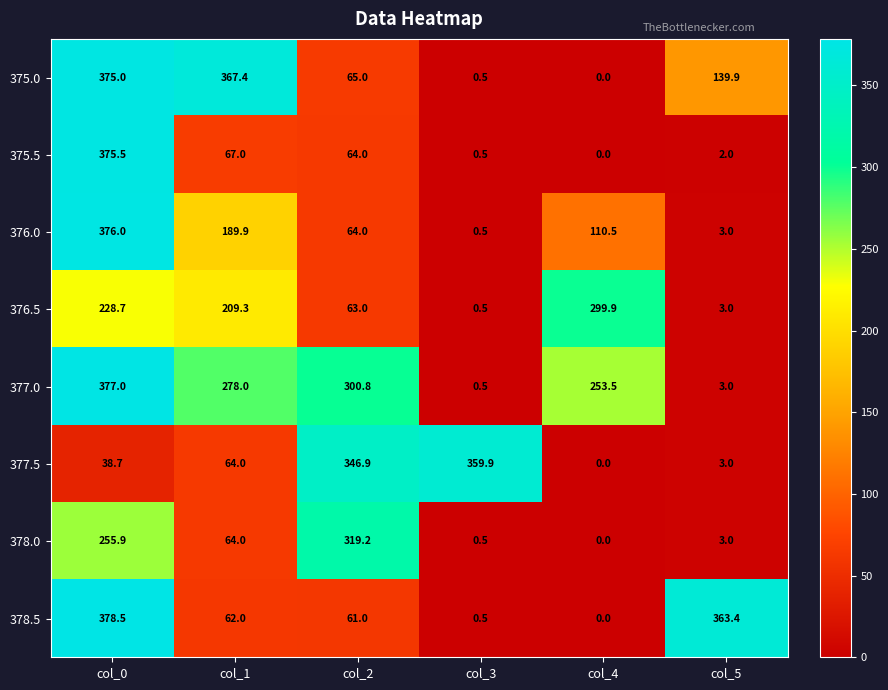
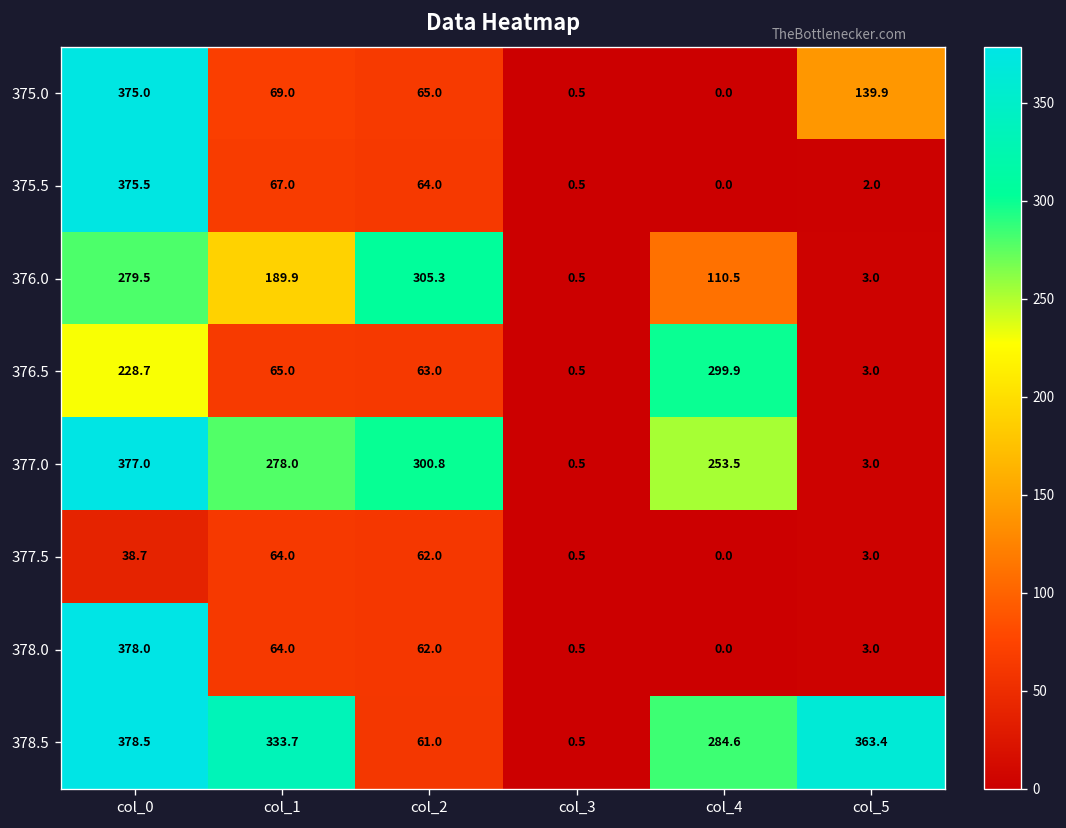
  {
    "375.0": {
      "col_0": 375.0,
-     "col_1": 367.4,
+     "col_1": 69.0,
      "col_2": 65.0,
      "col_3": 0.5,
      "col_4": 0.0,
      "col_5": 139.9
    },
    "375.5": {
      "col_0": 375.5,
      "col_1": 67.0,
      "col_2": 64.0,
      "col_3": 0.5,
      "col_4": 0.0,
      "col_5": 2.0
    },
    "376.0": {
-     "col_0": 376.0,
+     "col_0": 279.5,
      "col_1": 189.9,
-     "col_2": 64.0,
+     "col_2": 305.3,
      "col_3": 0.5,
      "col_4": 110.5,
      "col_5": 3.0
    },
    "376.5": {
      "col_0": 228.7,
-     "col_1": 209.3,
+     "col_1": 65.0,
      "col_2": 63.0,
      "col_3": 0.5,
      "col_4": 299.9,
      "col_5": 3.0
    },
    "377.0": {
      "col_0": 377.0,
      "col_1": 278.0,
      "col_2": 300.8,
      "col_3": 0.5,
      "col_4": 253.5,
      "col_5": 3.0
    },
    "377.5": {
      "col_0": 38.7,
      "col_1": 64.0,
-     "col_2": 346.9,
-     "col_3": 359.9,
+     "col_2": 62.0,
+     "col_3": 0.5,
      "col_4": 0.0,
      "col_5": 3.0
    },
    "378.0": {
-     "col_0": 255.9,
+     "col_0": 378.0,
      "col_1": 64.0,
-     "col_2": 319.2,
+     "col_2": 62.0,
      "col_3": 0.5,
      "col_4": 0.0,
      "col_5": 3.0
    },
    "378.5": {
      "col_0": 378.5,
-     "col_1": 62.0,
+     "col_1": 333.7,
      "col_2": 61.0,
      "col_3": 0.5,
-     "col_4": 0.0,
+     "col_4": 284.6,
      "col_5": 363.4
    }
  }
